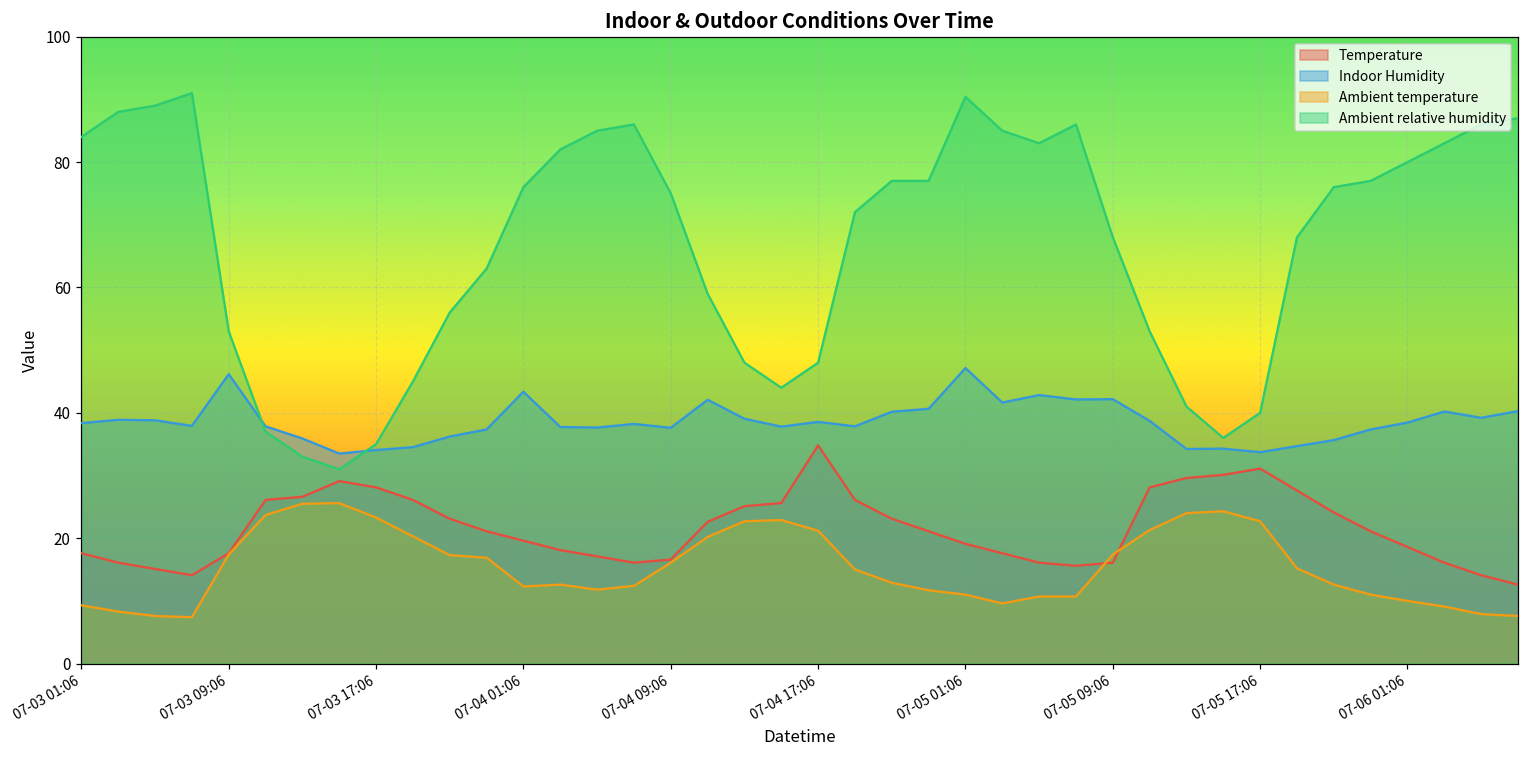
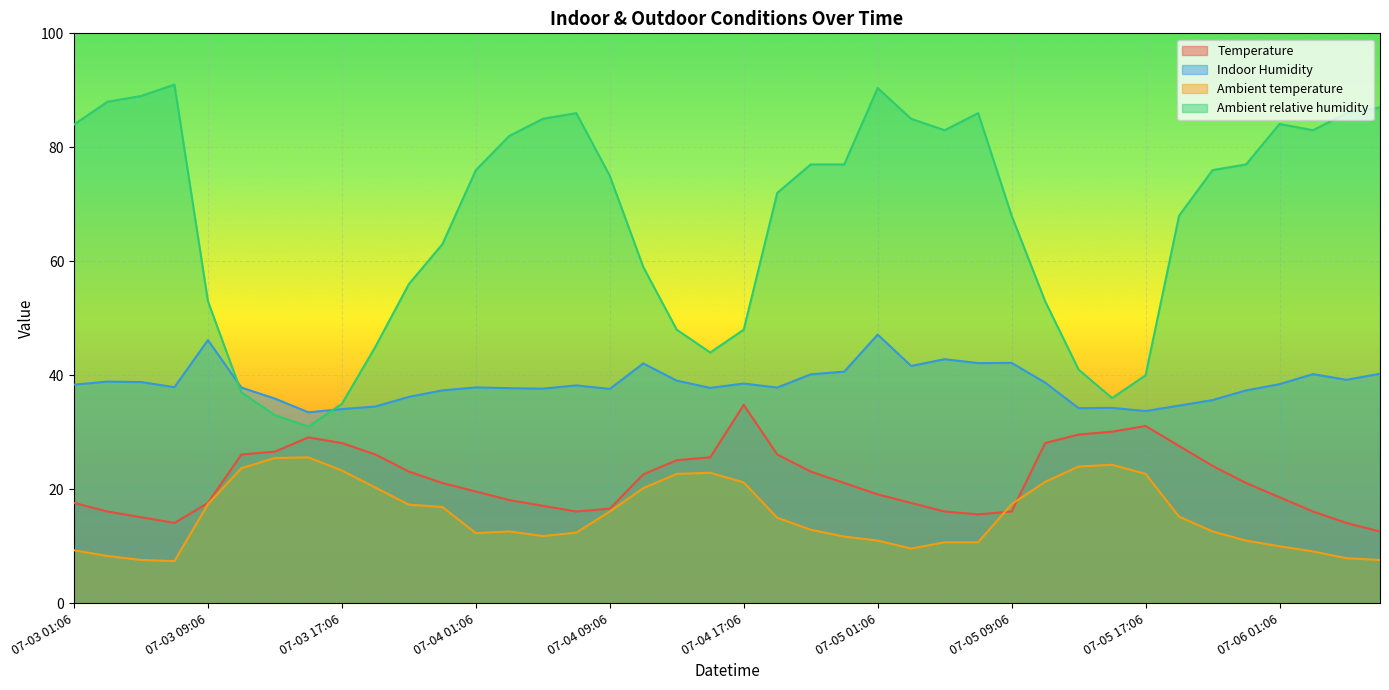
  {
    "Temperature": {
      "07-03 01:06": 18,
      "07-03 17:06": 28,
      "07-04 01:06": 20,
      "07-04 09:06": 17,
      "07-04 17:06": 35,
      "07-05 01:06": 19,
      "07-05 09:06": 16,
      "07-05 17:06": 31,
      "07-06 01:06": 19
    },
    "Indoor Humidity": {
      "07-03 01:06": 38,
      "07-03 09:06": 46,
      "07-03 17:06": 34,
-     "07-04 01:06": 43,
+     "07-04 01:06": 38,
      "07-04 09:06": 38,
      "07-04 17:06": 39,
      "07-05 01:06": 47,
      "07-05 09:06": 42,
      "07-05 17:06": 34,
      "07-06 01:06": 38
    },
    "Ambient temperature": {
      "07-03 01:06": 9,
      "07-03 17:06": 23,
      "07-04 01:06": 12,
      "07-04 09:06": 16,
      "07-04 17:06": 21,
      "07-05 01:06": 11,
      "07-05 09:06": 17,
      "07-05 17:06": 23,
      "07-06 01:06": 10
    },
    "Ambient relative humidity": {
      "07-03 01:06": 84,
      "07-03 09:06": 53,
      "07-03 17:06": 35,
      "07-04 01:06": 76,
      "07-04 09:06": 75,
      "07-04 17:06": 48,
      "07-05 01:06": 90,
      "07-05 09:06": 68,
      "07-05 17:06": 40,
-     "07-06 01:06": 80
+     "07-06 01:06": 84
    }
  }
